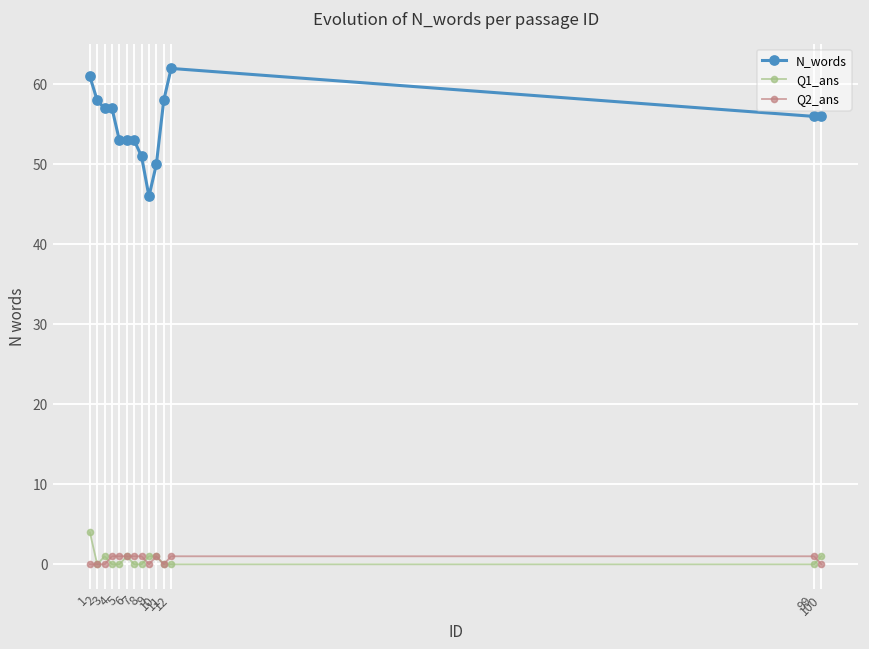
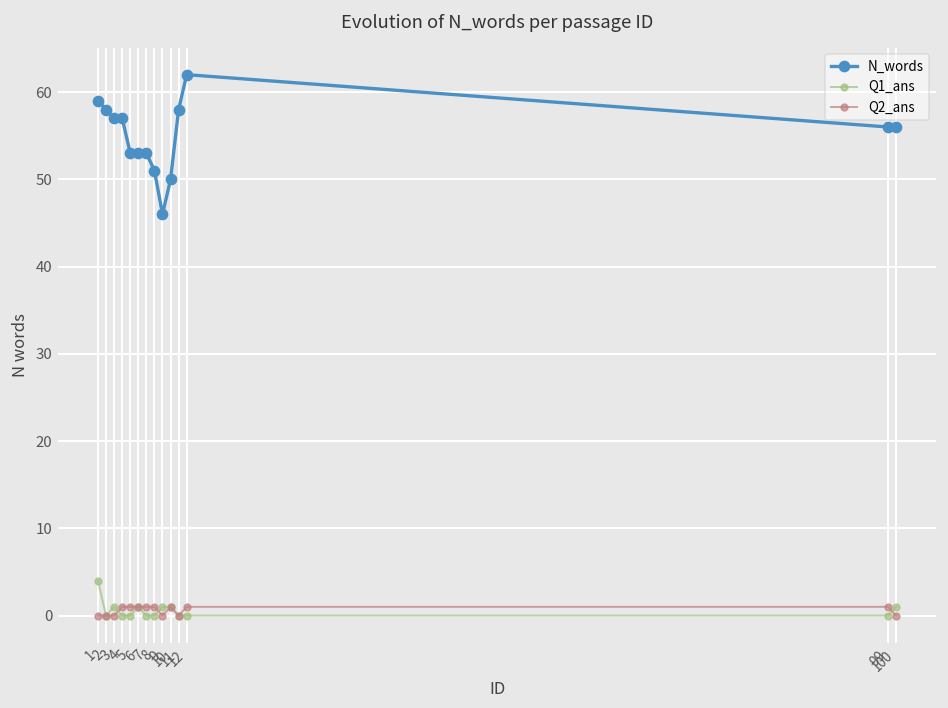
  {
    "N_words": {
-     "1": 61,
+     "1": 59,
      "2": 58,
      "3": 57,
      "4": 57,
      "5": 53,
      "6": 53,
      "7": 53,
      "8": 51,
      "9": 46,
      "10": 50,
      "11": 58,
      "12": 62,
      "99": 56,
      "100": 56
    },
    "Q1_ans": {
      "1": 4,
      "3": 1,
      "4": 0,
      "5": 0,
      "7": 0,
      "8": 0,
      "9": 1,
      "12": 0,
      "99": 0,
      "100": 1
    },
    "Q2_ans": {
      "1": 0,
      "3": 0,
      "4": 1,
      "5": 1,
      "7": 1,
      "8": 1,
      "9": 0,
      "12": 1,
      "99": 1,
      "100": 0
    }
  }
